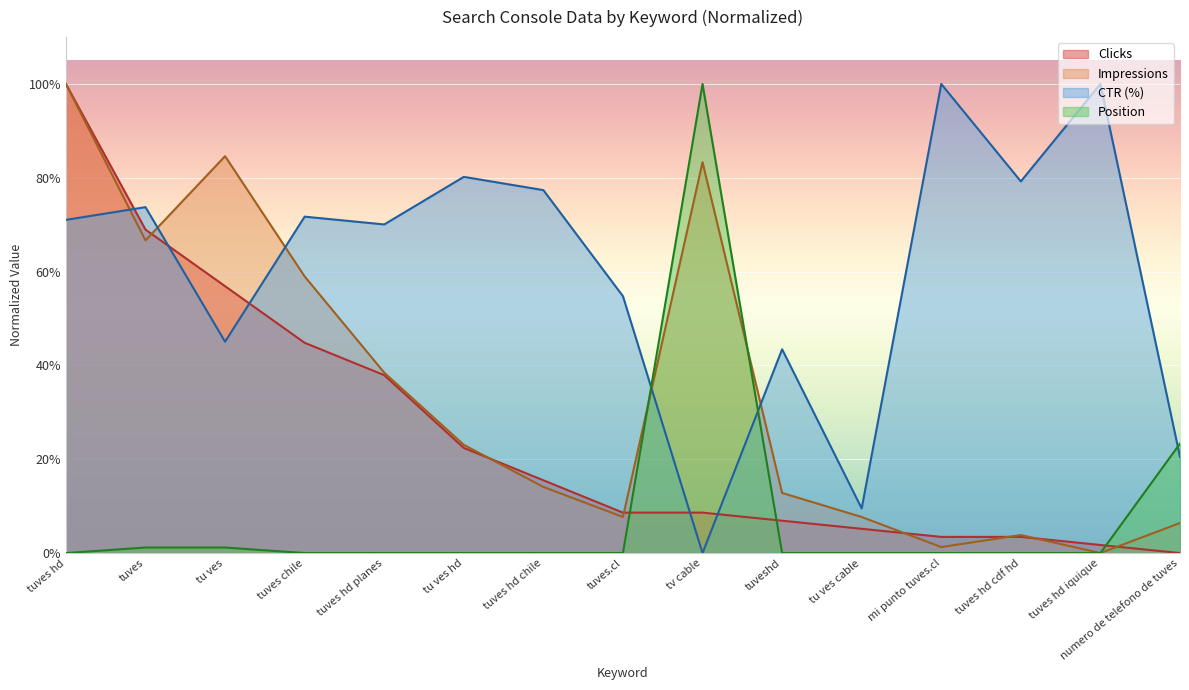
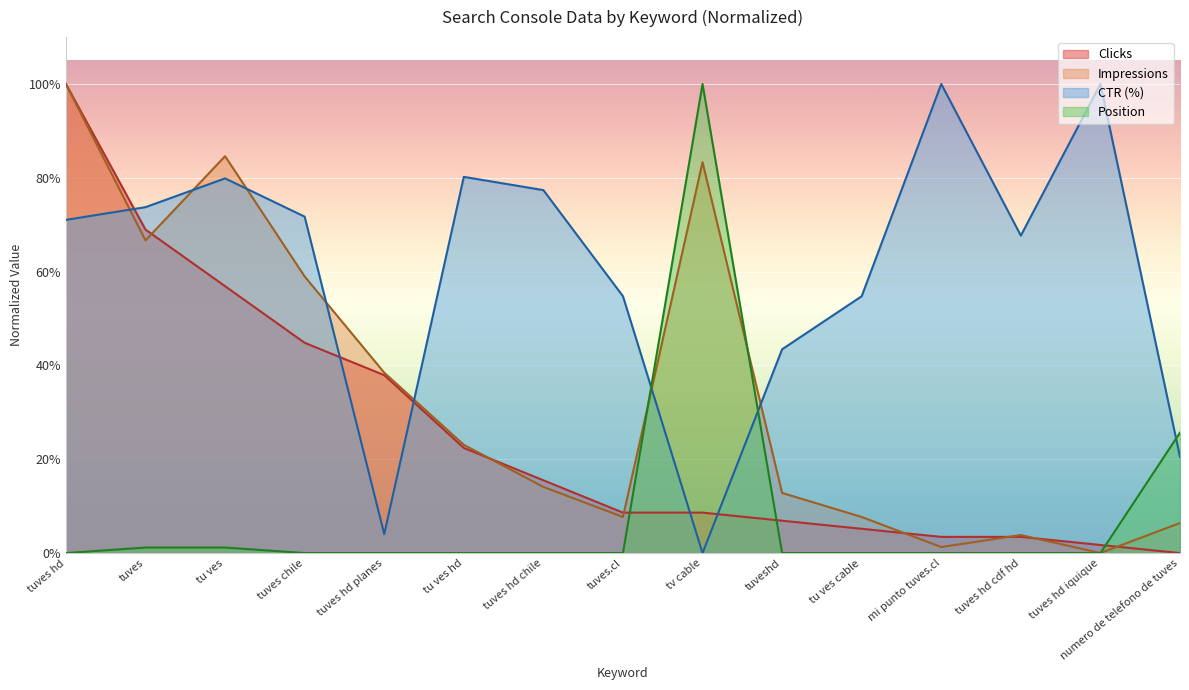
  {
    "CTR (%)": {
      "tuves hd": "71%",
      "tuves": "74%",
-     "tu ves": "45%",
+     "tu ves": "80%",
      "tuves chile": "72%",
-     "tuves hd planes": "70%",
+     "tuves hd planes": "4%",
      "tu ves hd": "80%",
      "tuves hd chile": "77%",
      "tuves.cl": "55%",
      "tv cable": "0%",
      "tuveshd": "43%",
-     "tu ves cable": "10%",
+     "tu ves cable": "55%",
      "mi punto tuves.cl": "100%",
-     "tuves hd cdf hd": "79%",
+     "tuves hd cdf hd": "68%",
      "numero de telefono de tuves": "20%"
    },
    "Position": {
      "tuves hd": "0%",
      "tuves": "1%",
      "tu ves": "1%",
      "tuves chile": "0%",
      "tuves hd planes": "0%",
      "tu ves hd": "0%",
      "tuves hd chile": "0%",
      "tuves.cl": "0%",
      "tv cable": "100%",
      "tuveshd": "0%",
      "tu ves cable": "0%",
      "mi punto tuves.cl": "0%",
      "tuves hd cdf hd": "0%",
-     "numero de telefono de tuves": "23%"
+     "numero de telefono de tuves": "26%"
    }
  }
